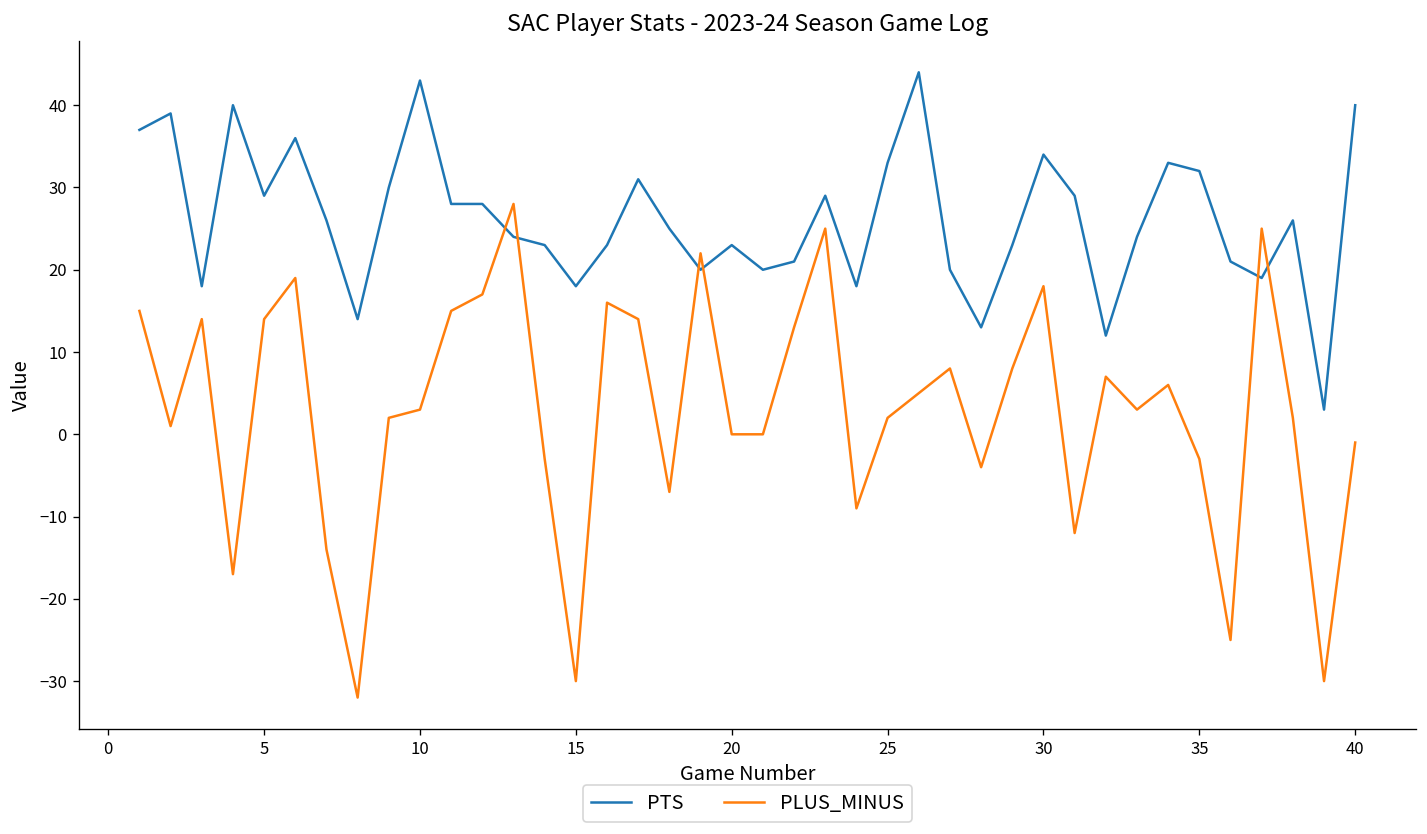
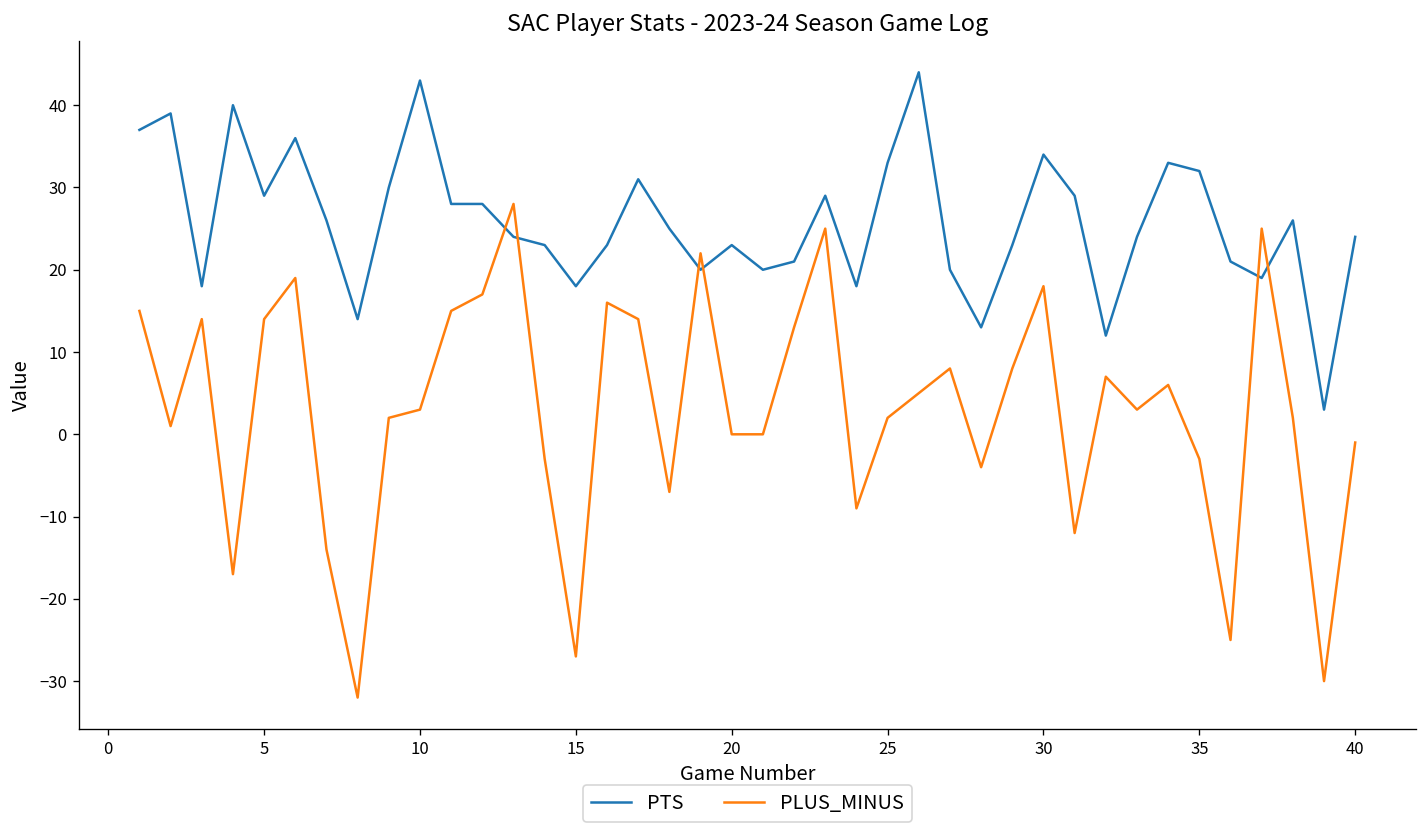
  {
    "PTS": {
      "5": 29,
      "10": 43,
      "15": 18,
      "20": 23,
      "25": 33,
      "30": 34,
      "35": 32,
-     "40": 40
+     "40": 24
    },
    "PLUS_MINUS": {
      "5": 14,
      "10": 3,
-     "15": -30,
+     "15": -27,
      "20": 0,
      "25": 2,
      "30": 18,
      "35": -3,
      "40": -1
    }
  }
